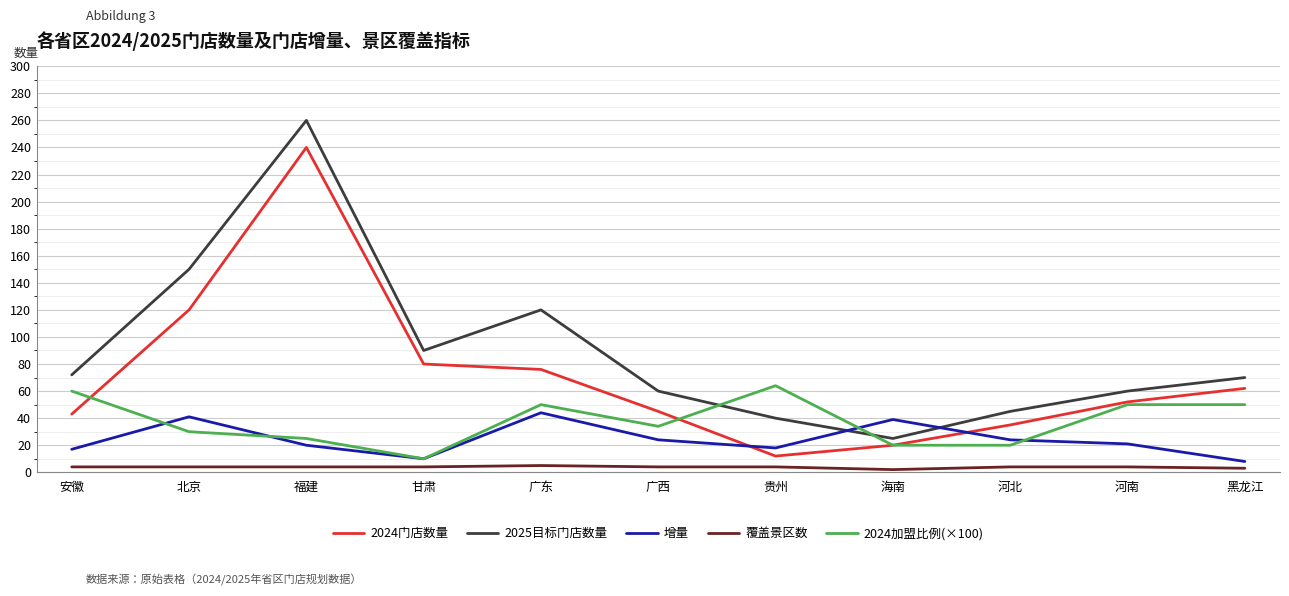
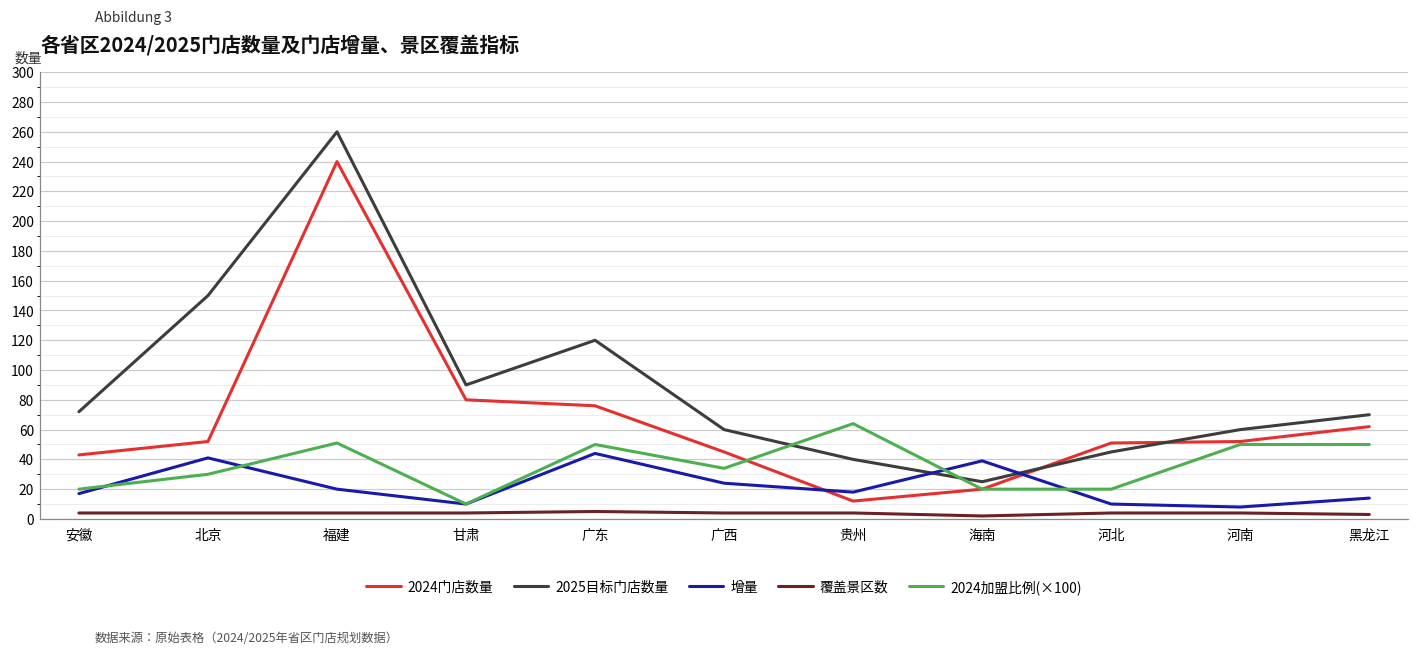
  {
    "2024门店数量": {
      "安徽": 43,
-     "北京": 120,
+     "北京": 52,
      "福建": 240,
      "甘肃": 80,
      "广东": 76,
      "广西": 45,
      "贵州": 12,
-     "河北": 35,
+     "河北": 51,
      "河南": 52,
      "黑龙江": 62
    },
    "增量": {
      "安徽": 17,
      "北京": 41,
      "福建": 20,
      "广东": 44,
      "广西": 24,
      "贵州": 18,
      "海南": 39,
-     "河北": 24,
-     "河南": 21,
-     "黑龙江": 8
+     "河北": 10,
+     "河南": 8,
+     "黑龙江": 14
    },
    "2024加盟比例(×100)": {
-     "安徽": 60,
+     "安徽": 20,
      "北京": 30,
-     "福建": 25,
+     "福建": 51,
      "广东": 50,
      "广西": 34,
      "贵州": 64,
      "河北": 20,
      "河南": 50,
      "黑龙江": 50
    }
  }
